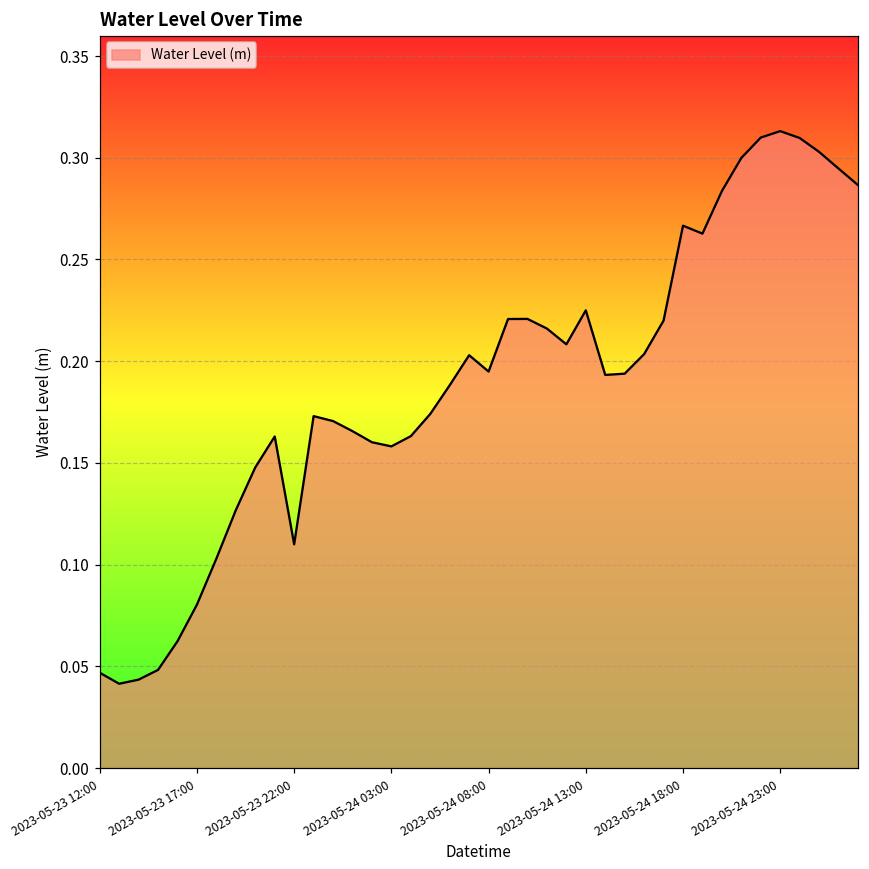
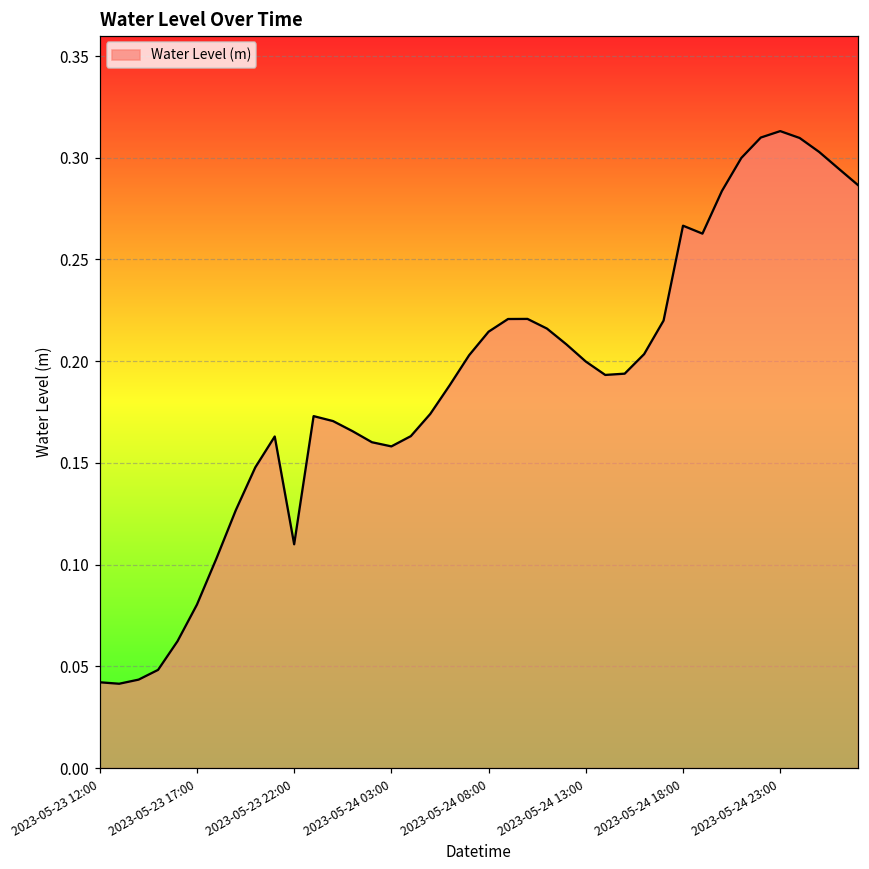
  {
-   "2023-05-23 12:00": 0.047,
+   "2023-05-23 12:00": 0.042,
    "2023-05-23 17:00": 0.080,
    "2023-05-23 22:00": 0.110,
    "2023-05-24 03:00": 0.158,
-   "2023-05-24 08:00": 0.195,
-   "2023-05-24 13:00": 0.225,
+   "2023-05-24 08:00": 0.215,
+   "2023-05-24 13:00": 0.200,
    "2023-05-24 18:00": 0.267,
    "2023-05-24 23:00": 0.313
  }
